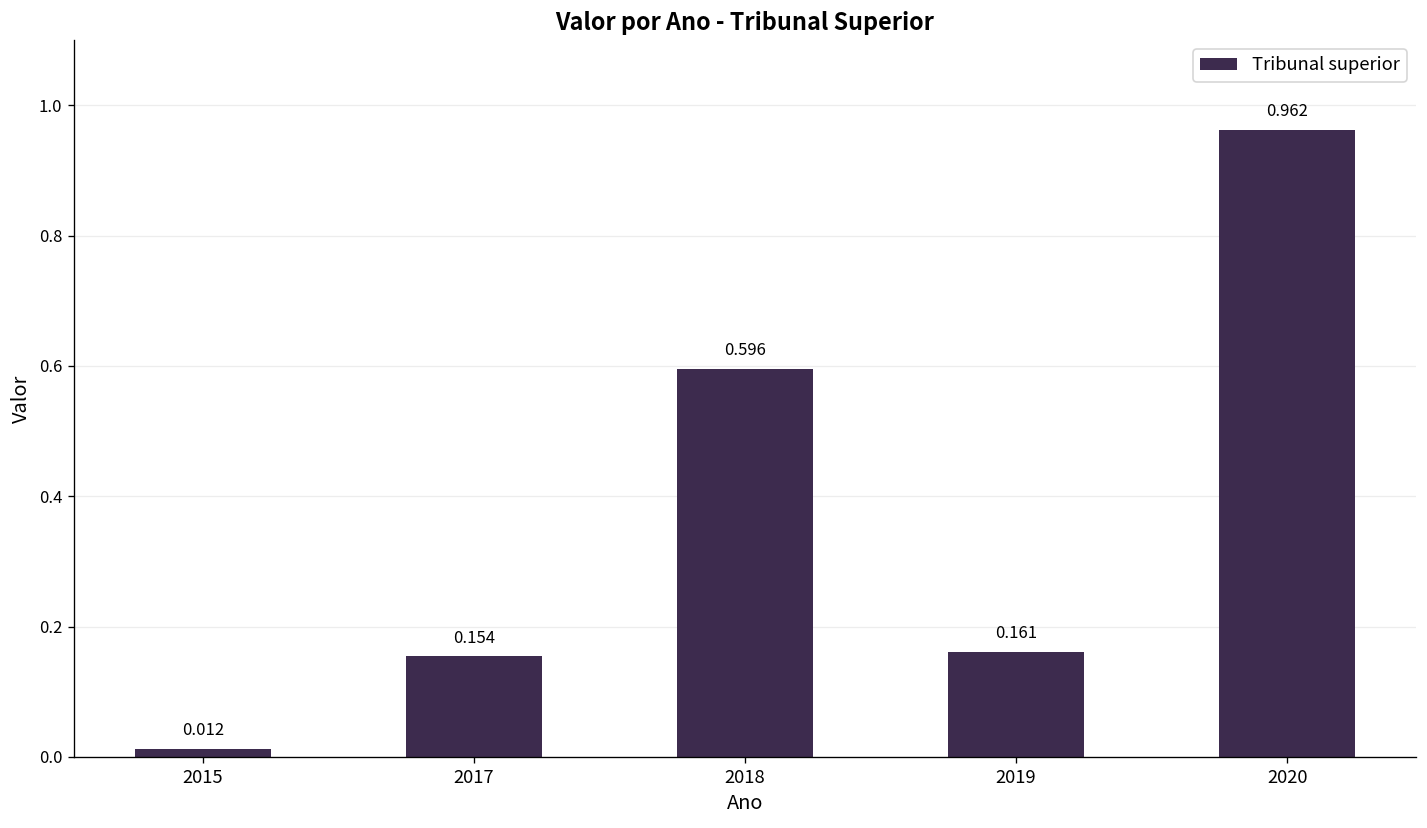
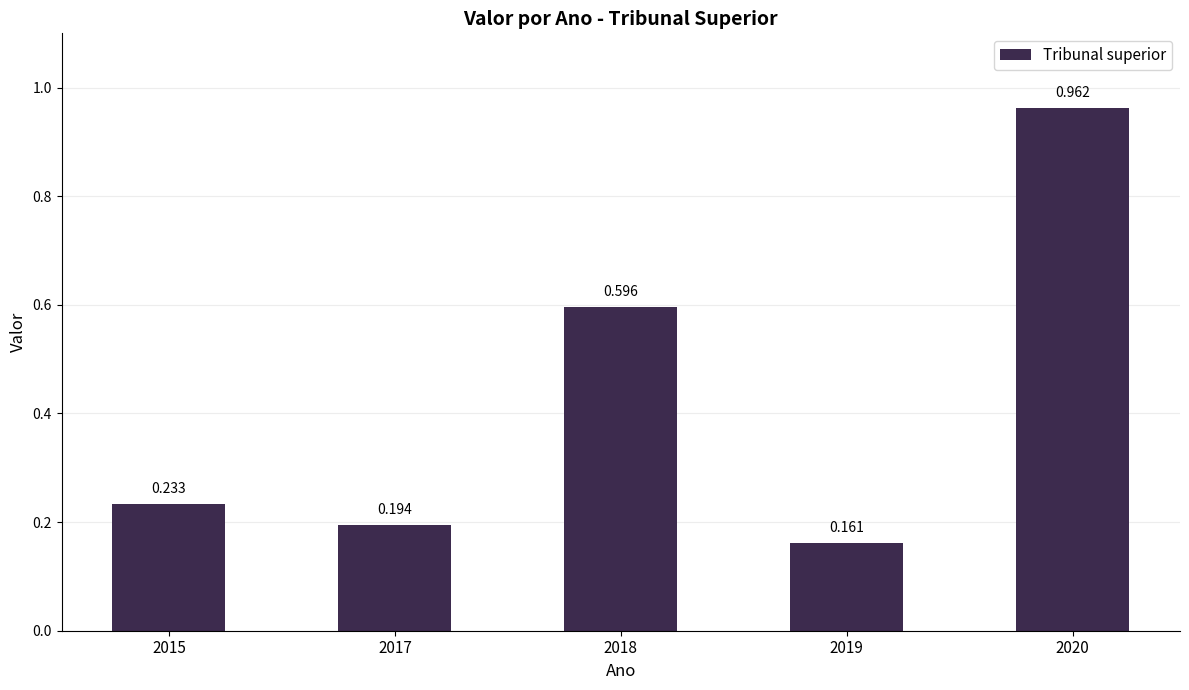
  {
-   "2015": 0.012,
-   "2017": 0.154,
+   "2015": 0.233,
+   "2017": 0.194,
    "2018": 0.596,
    "2019": 0.161,
    "2020": 0.962
  }
